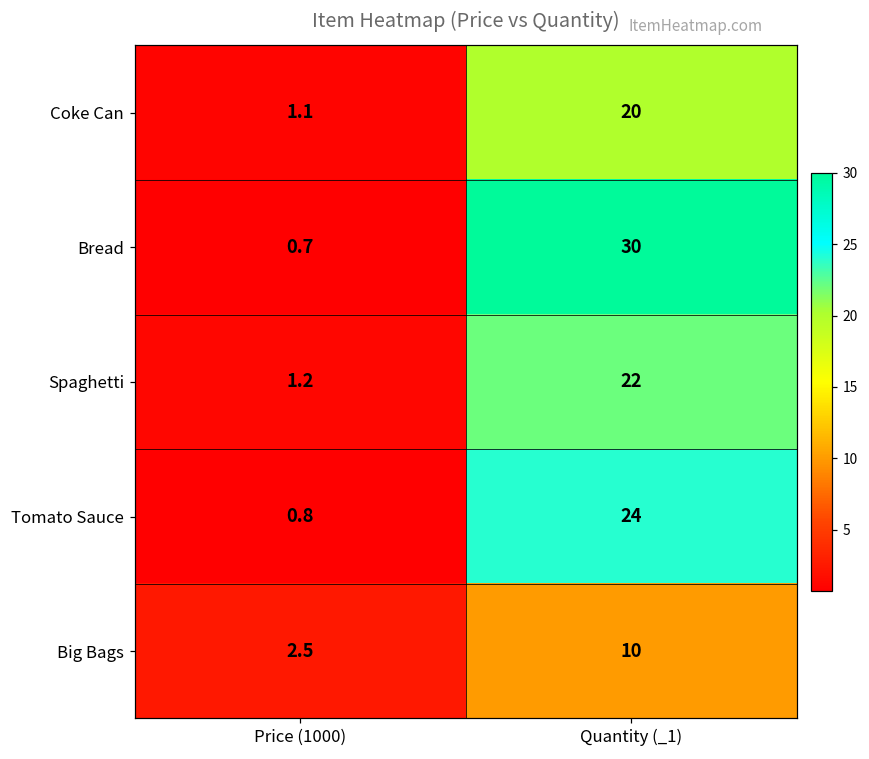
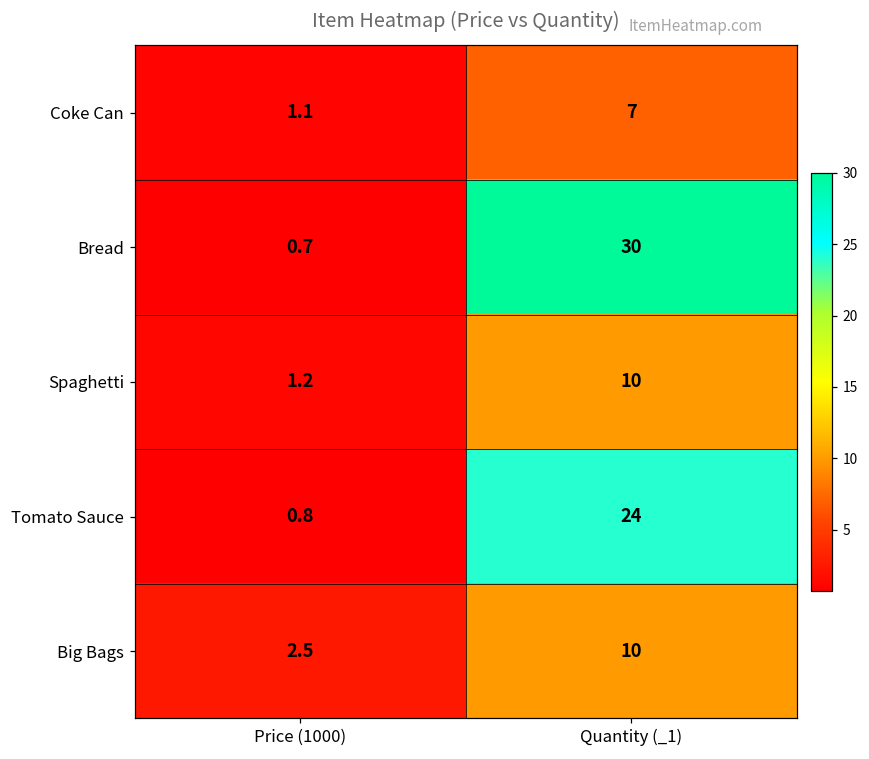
  {
    "Coke Can": {
      "Price (1000)": 1.1,
-     "Quantity (_1)": 20
+     "Quantity (_1)": 7
    },
    "Bread": {
      "Price (1000)": 0.7,
      "Quantity (_1)": 30
    },
    "Spaghetti": {
      "Price (1000)": 1.2,
-     "Quantity (_1)": 22
+     "Quantity (_1)": 10
    },
    "Tomato Sauce": {
      "Price (1000)": 0.8,
      "Quantity (_1)": 24
    },
    "Big Bags": {
      "Price (1000)": 2.5,
      "Quantity (_1)": 10
    }
  }
